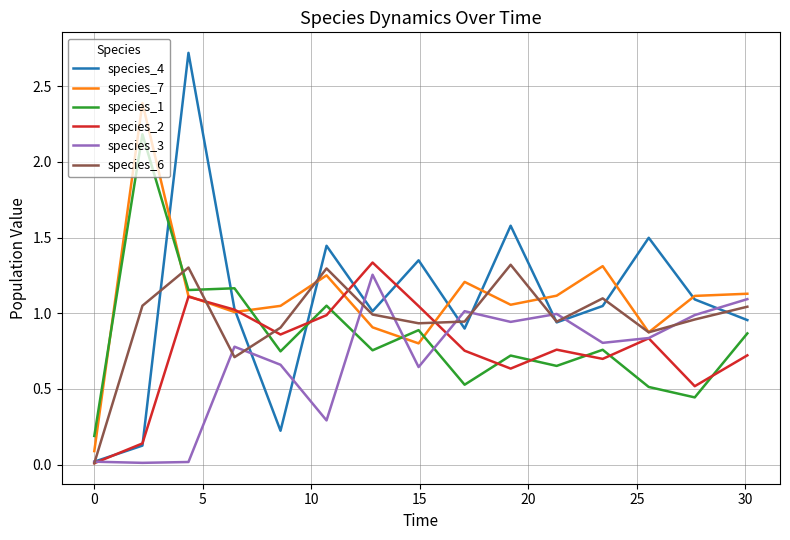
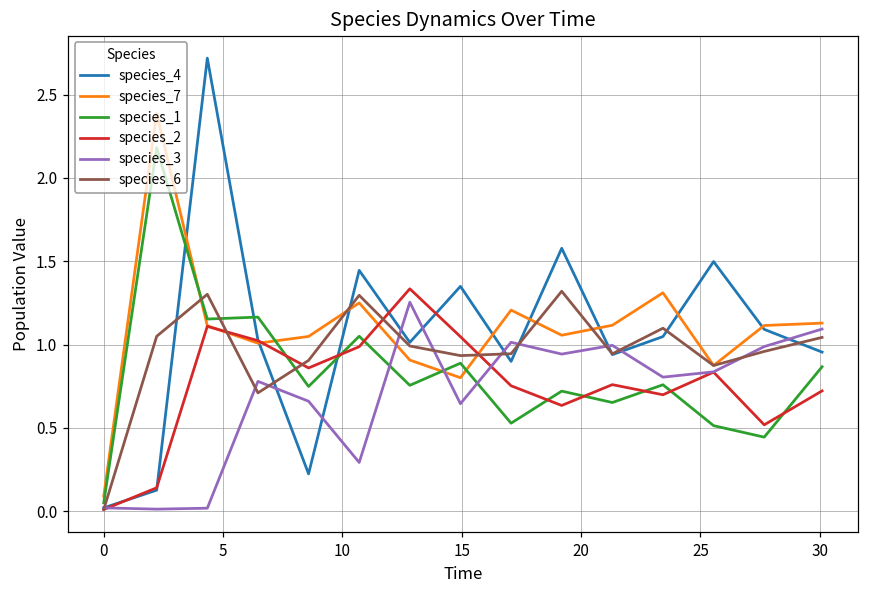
  {
    "species_7": {
      "0": 0.09
    },
    "species_1": {
-     "0": 0.19
+     "0": 0.05
    }
  }
